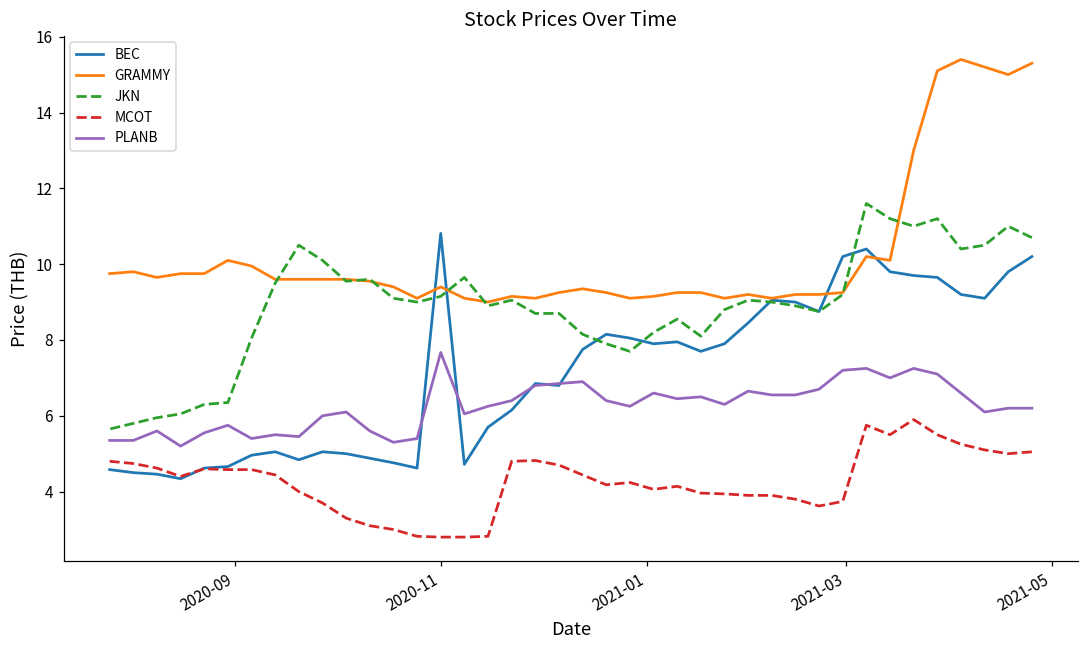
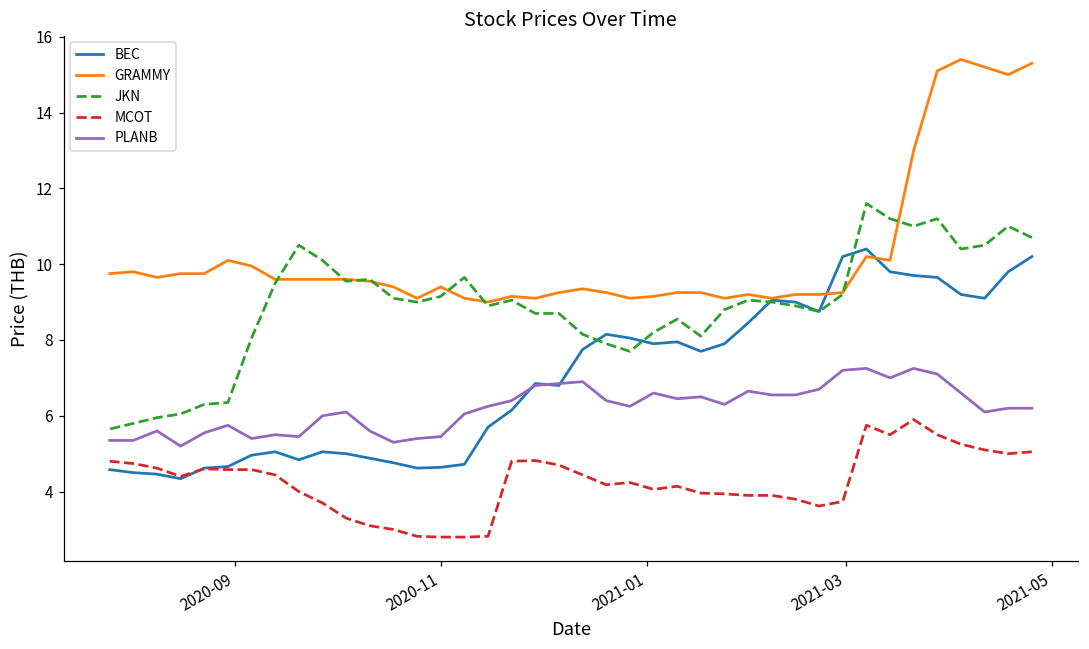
  {
    "BEC": {
-     "2020-11": 10.8
+     "2020-11": 4.6
    },
    "GRAMMY": {
      "2020-11": 9.4
    },
    "JKN": {
      "2020-11": 9.2
    },
    "MCOT": {
      "2020-11": 2.8
    },
    "PLANB": {
-     "2020-11": 7.7
+     "2020-11": 5.5
    }
  }
